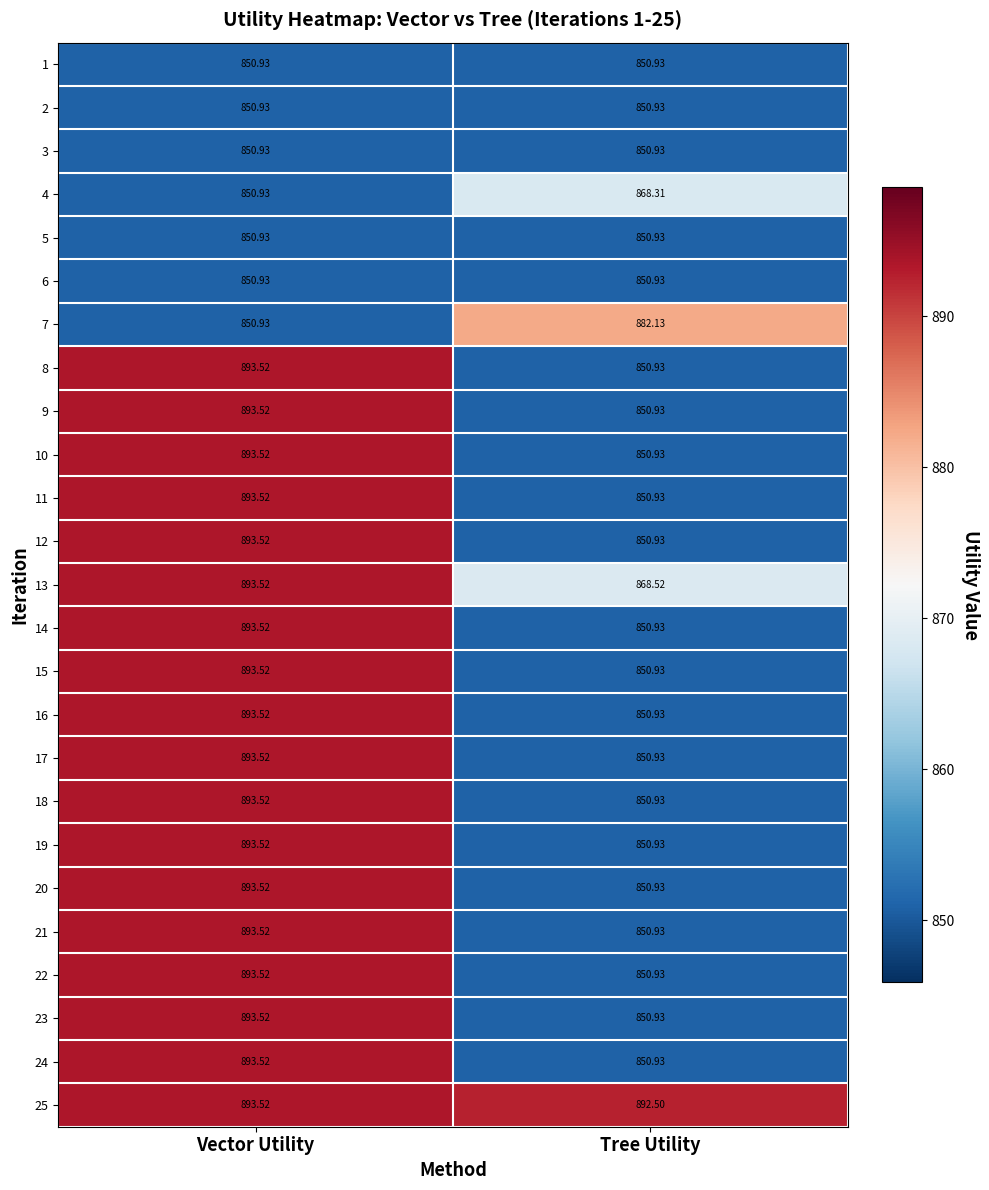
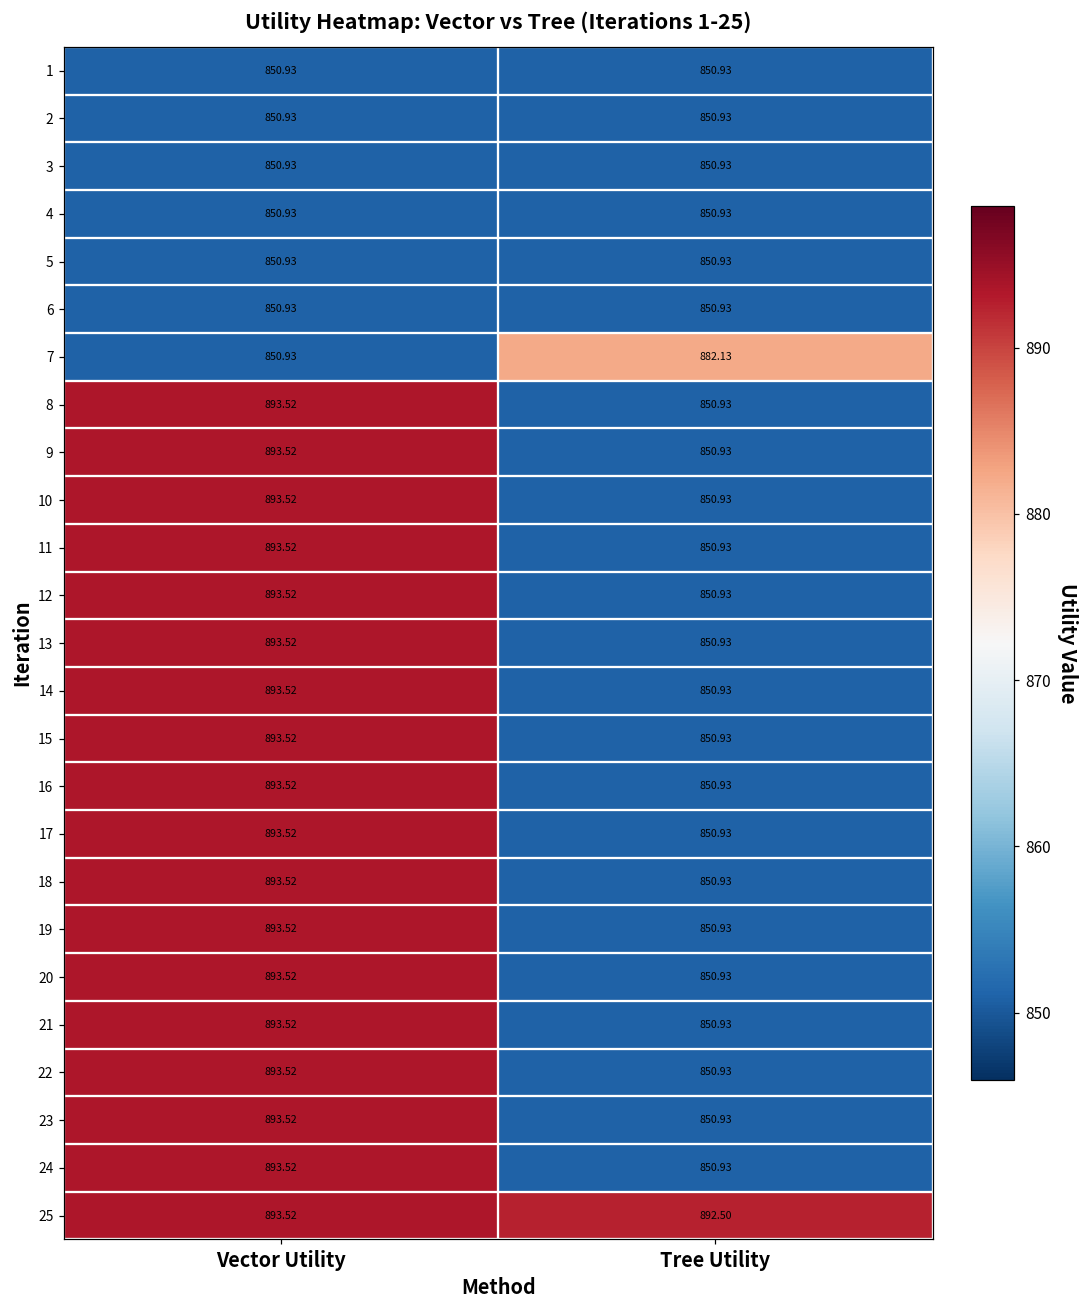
  {
    "1": {
      "Vector Utility": 850.93,
      "Tree Utility": 850.93
    },
    "2": {
      "Vector Utility": 850.93,
      "Tree Utility": 850.93
    },
    "3": {
      "Vector Utility": 850.93,
      "Tree Utility": 850.93
    },
    "4": {
      "Vector Utility": 850.93,
-     "Tree Utility": 868.31
+     "Tree Utility": 850.93
    },
    "5": {
      "Vector Utility": 850.93,
      "Tree Utility": 850.93
    },
    "6": {
      "Vector Utility": 850.93,
      "Tree Utility": 850.93
    },
    "7": {
      "Vector Utility": 850.93,
      "Tree Utility": 882.13
    },
    "8": {
      "Vector Utility": 893.52,
      "Tree Utility": 850.93
    },
    "9": {
      "Vector Utility": 893.52,
      "Tree Utility": 850.93
    },
    "10": {
      "Vector Utility": 893.52,
      "Tree Utility": 850.93
    },
    "11": {
      "Vector Utility": 893.52,
      "Tree Utility": 850.93
    },
    "12": {
      "Vector Utility": 893.52,
      "Tree Utility": 850.93
    },
    "13": {
      "Vector Utility": 893.52,
-     "Tree Utility": 868.52
+     "Tree Utility": 850.93
    },
    "14": {
      "Vector Utility": 893.52,
      "Tree Utility": 850.93
    },
    "15": {
      "Vector Utility": 893.52,
      "Tree Utility": 850.93
    },
    "16": {
      "Vector Utility": 893.52,
      "Tree Utility": 850.93
    },
    "17": {
      "Vector Utility": 893.52,
      "Tree Utility": 850.93
    },
    "18": {
      "Vector Utility": 893.52,
      "Tree Utility": 850.93
    },
    "19": {
      "Vector Utility": 893.52,
      "Tree Utility": 850.93
    },
    "20": {
      "Vector Utility": 893.52,
      "Tree Utility": 850.93
    },
    "21": {
      "Vector Utility": 893.52,
      "Tree Utility": 850.93
    },
    "22": {
      "Vector Utility": 893.52,
      "Tree Utility": 850.93
    },
    "23": {
      "Vector Utility": 893.52,
      "Tree Utility": 850.93
    },
    "24": {
      "Vector Utility": 893.52,
      "Tree Utility": 850.93
    },
    "25": {
      "Vector Utility": 893.52,
      "Tree Utility": 892.50
    }
  }
